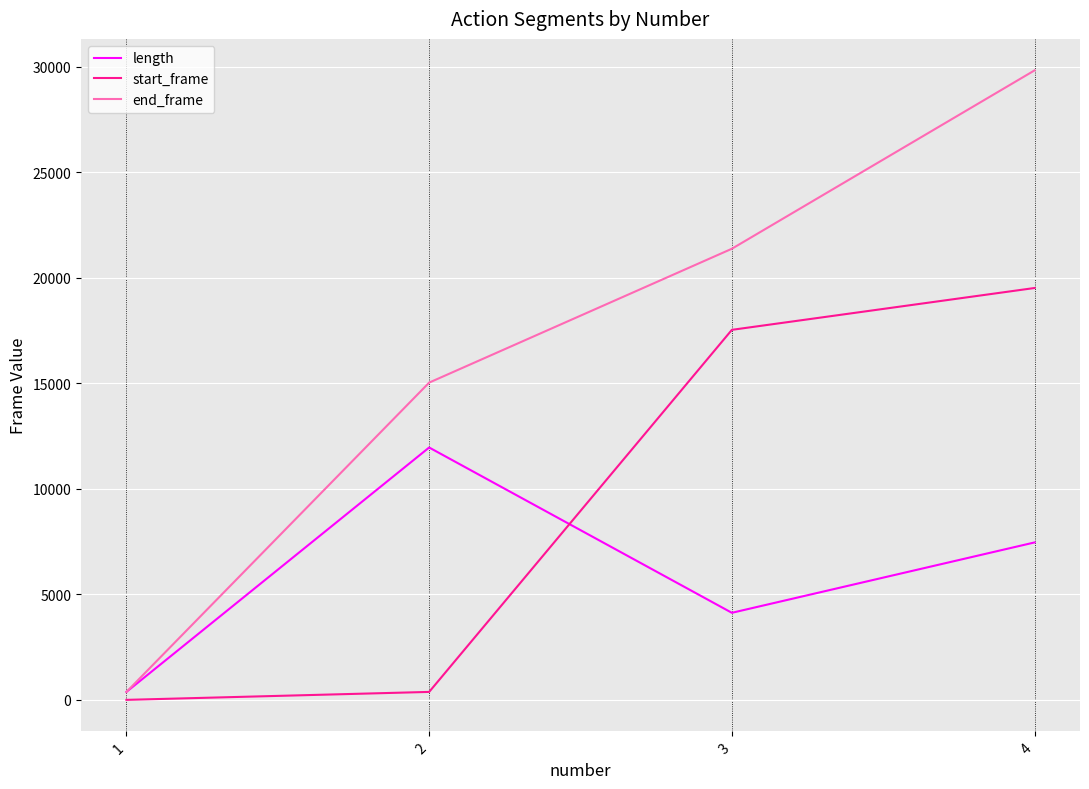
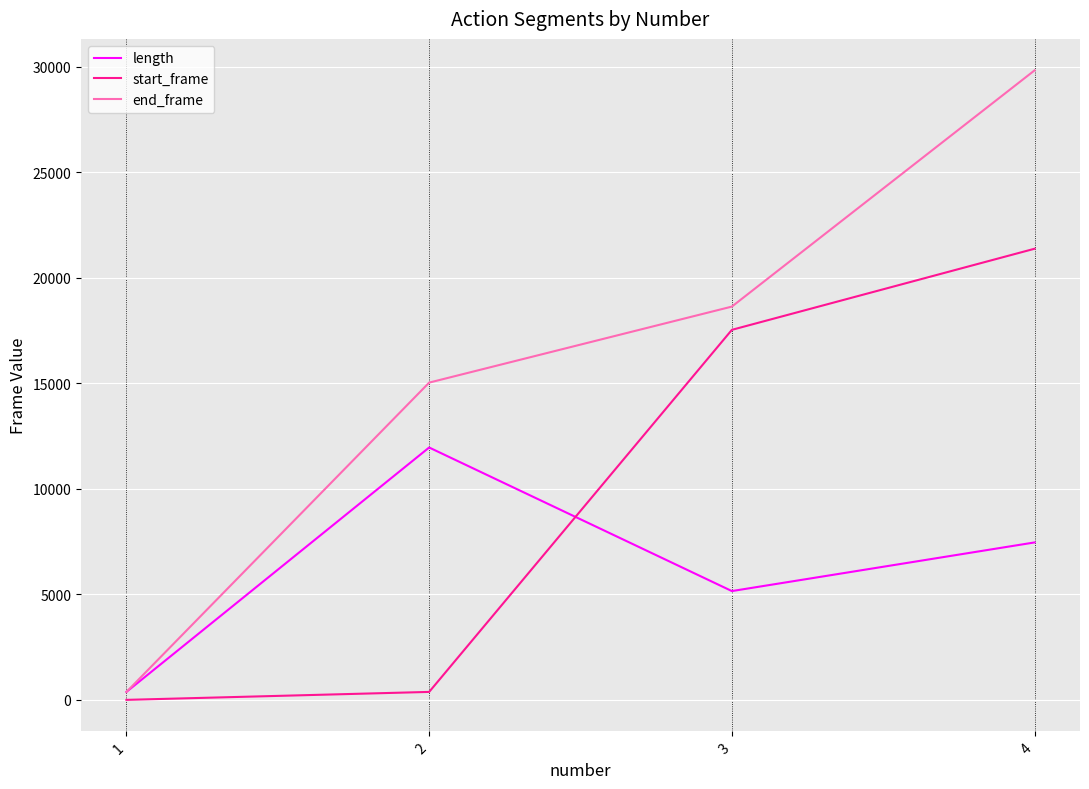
  {
    "length": {
      "2": 12000,
-     "3": 4100,
+     "3": 5200,
      "4": 7500
    },
    "start_frame": {
      "1": 0,
      "2": 400,
      "3": 17500,
-     "4": 19500
+     "4": 21400
    },
    "end_frame": {
      "2": 15000,
-     "3": 21400,
+     "3": 18600,
      "4": 29800
    }
  }
